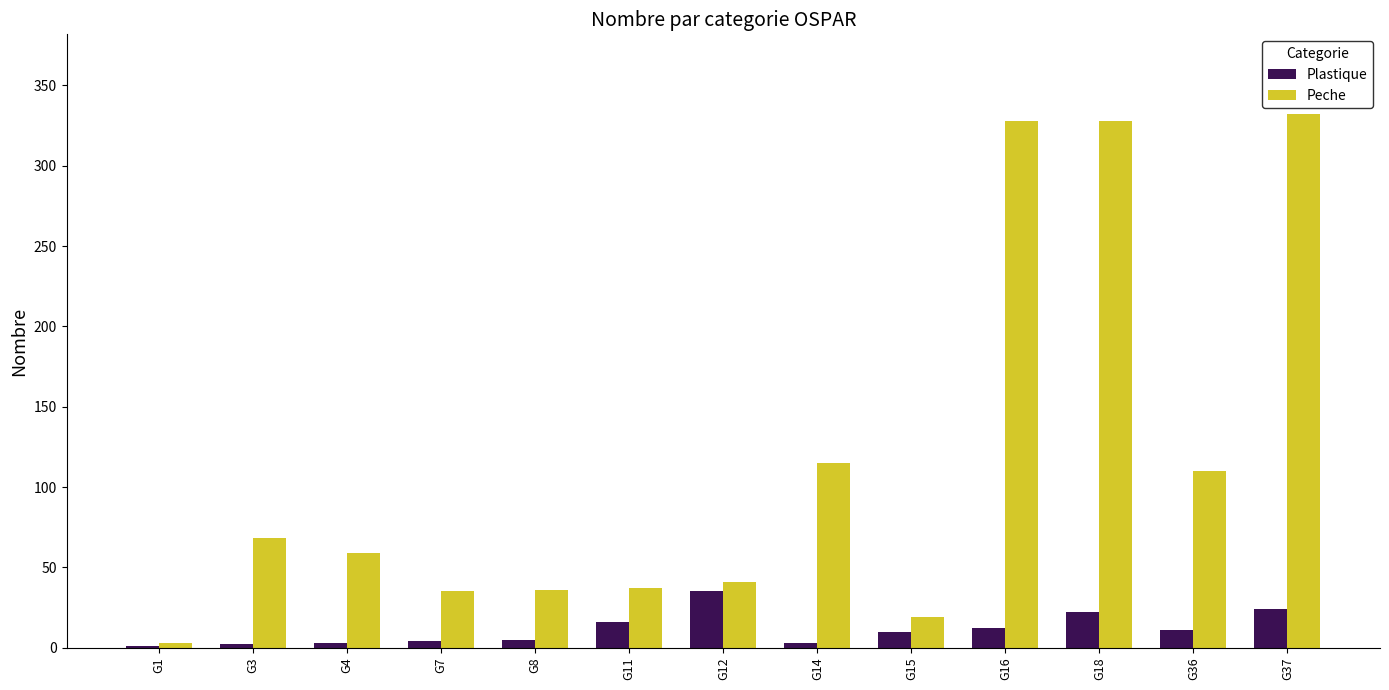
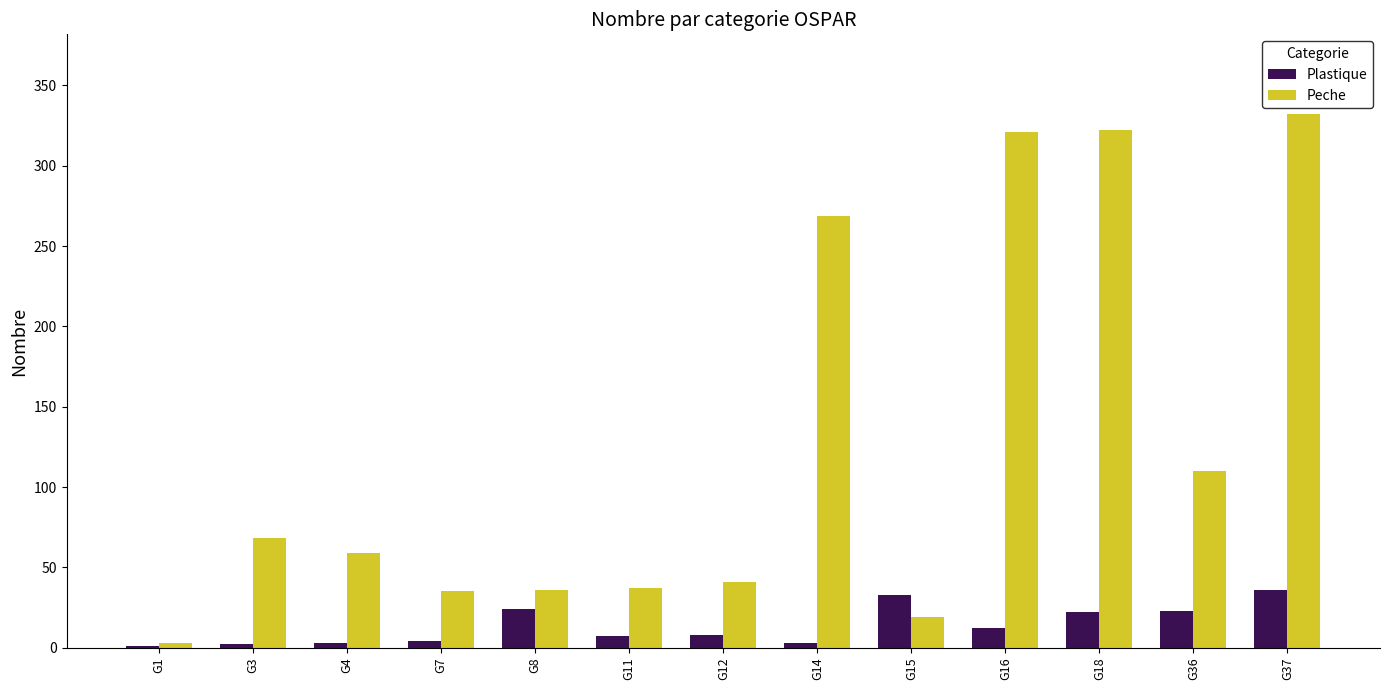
  {
    "Plastique": {
      "G3": 2,
      "G4": 3,
      "G7": 4,
-     "G8": 5,
-     "G11": 16,
-     "G12": 35,
+     "G8": 24,
+     "G11": 7,
+     "G12": 8,
      "G14": 3,
-     "G15": 10,
+     "G15": 33,
      "G16": 12,
      "G18": 22,
-     "G36": 11,
-     "G37": 24
+     "G36": 23,
+     "G37": 36
    },
    "Peche": {
      "G1": 3,
      "G3": 68,
      "G4": 59,
      "G7": 35,
      "G8": 36,
      "G11": 37,
      "G12": 41,
-     "G14": 115,
+     "G14": 269,
      "G15": 19,
-     "G16": 328,
-     "G18": 328,
+     "G16": 321,
+     "G18": 322,
      "G36": 110,
      "G37": 332
    }
  }
